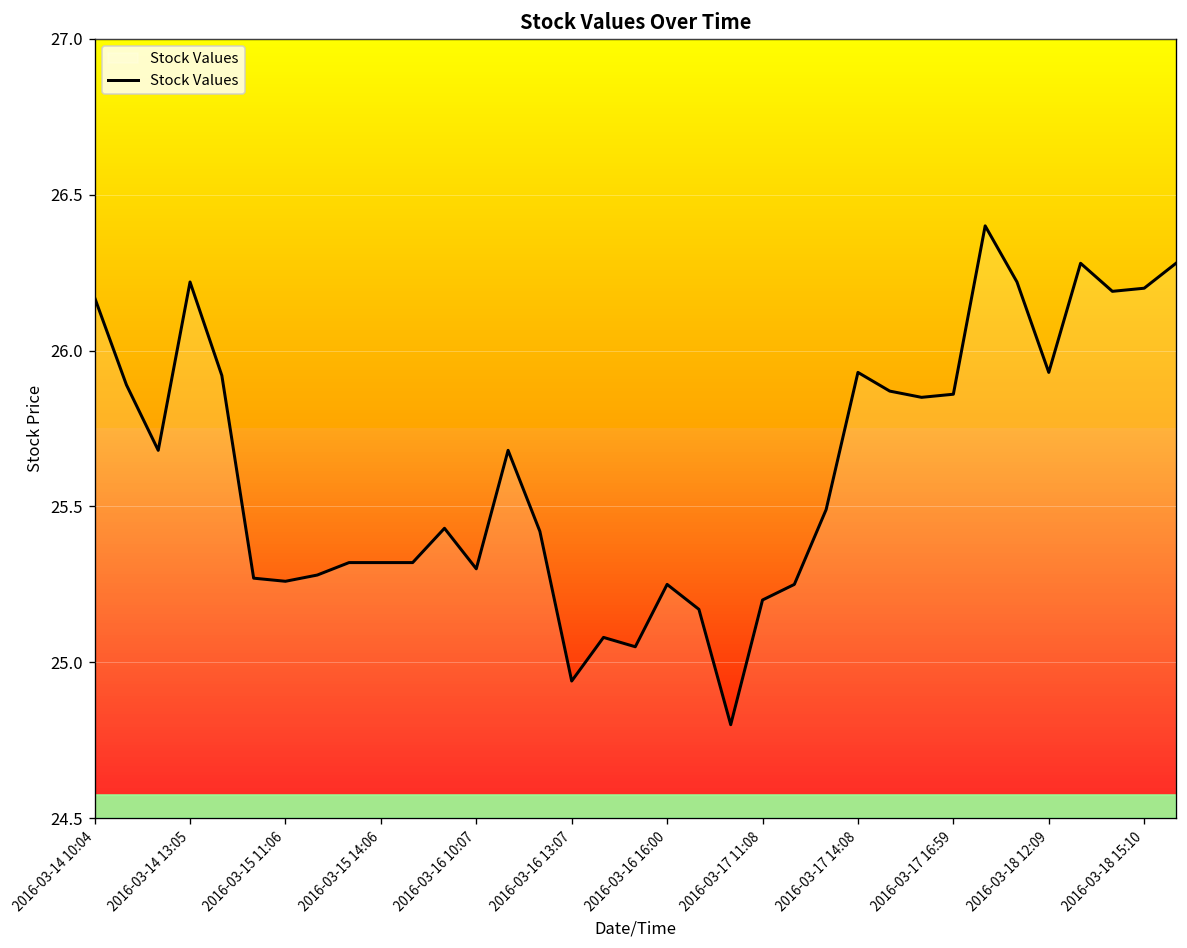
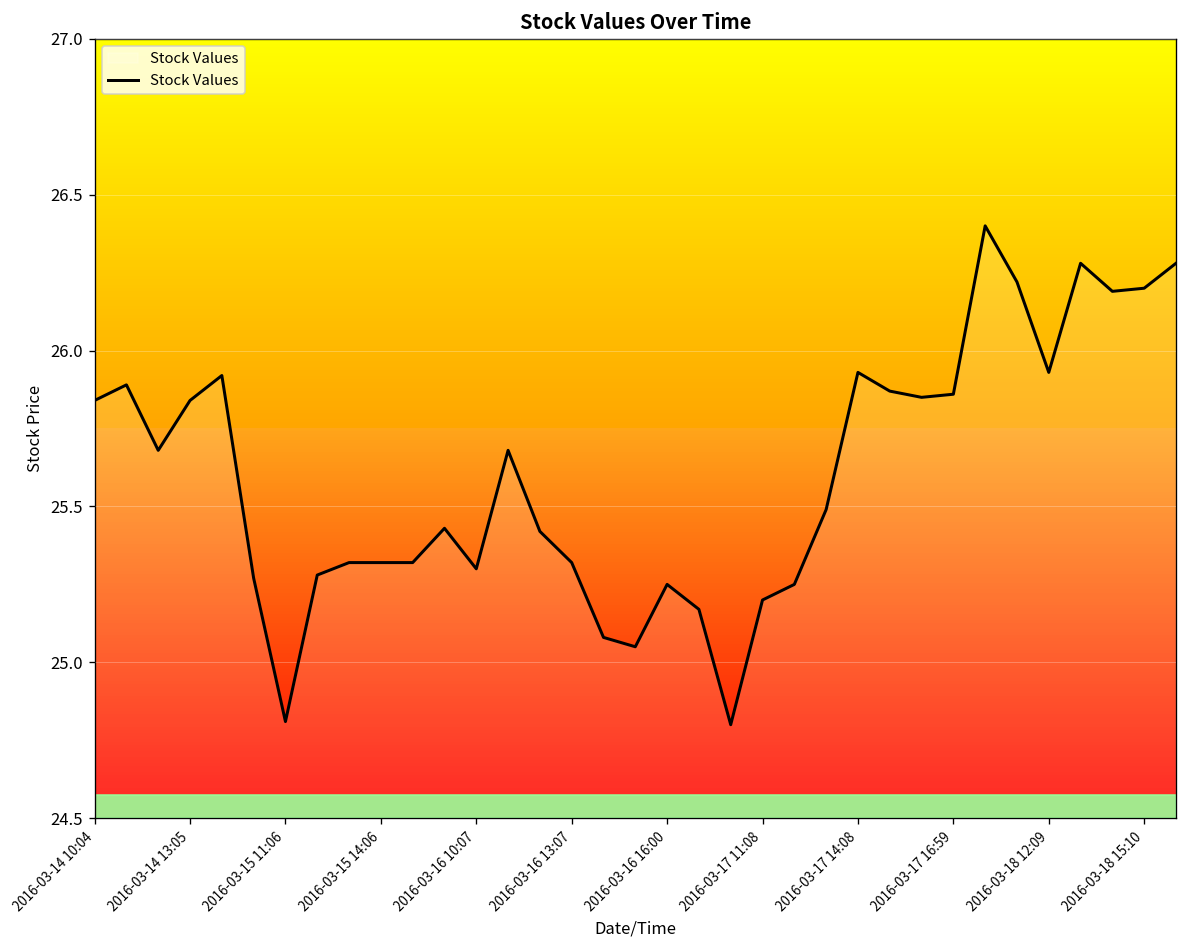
  {
-   "2016-03-14 10:04": 26.17,
-   "2016-03-14 13:05": 26.22,
-   "2016-03-15 11:06": 25.26,
+   "2016-03-14 10:04": 25.84,
+   "2016-03-14 13:05": 25.84,
+   "2016-03-15 11:06": 24.81,
    "2016-03-15 14:06": 25.32,
    "2016-03-16 10:07": 25.30,
-   "2016-03-16 13:07": 24.94,
+   "2016-03-16 13:07": 25.32,
    "2016-03-16 16:00": 25.25,
    "2016-03-17 11:08": 25.20,
    "2016-03-17 14:08": 25.93,
    "2016-03-17 16:59": 25.86,
    "2016-03-18 12:09": 25.93,
    "2016-03-18 15:10": 26.20
  }
